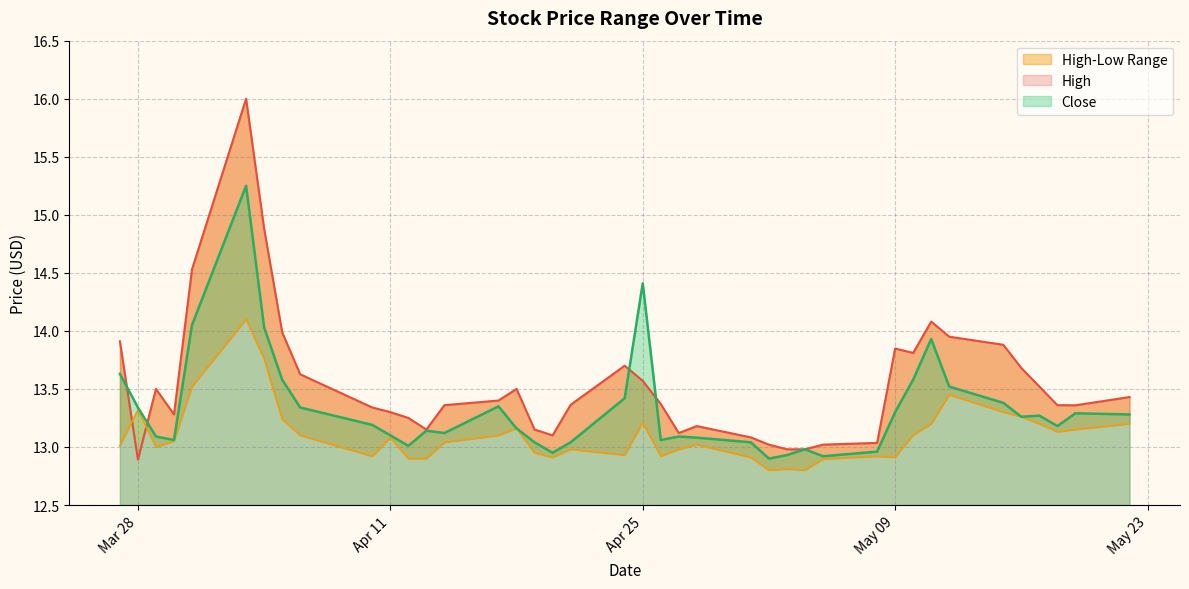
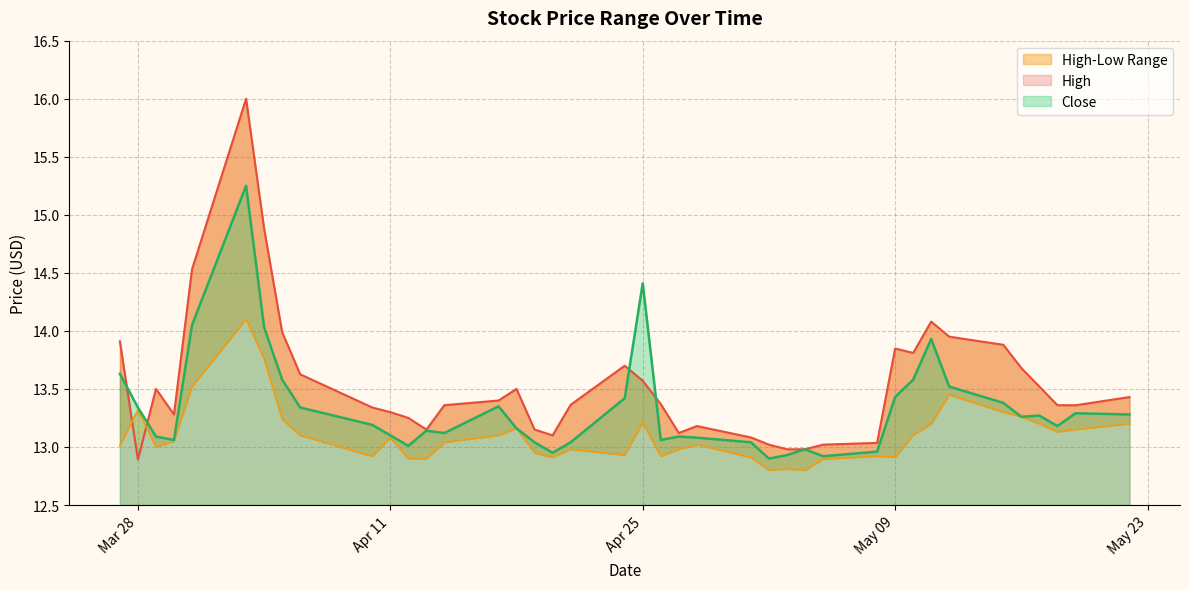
  {
    "High": {
      "Mar 28": 12.89
    },
    "Close": {
      "Apr 25": 14.41,
-     "May 09": 13.30
+     "May 09": 13.43
    }
  }
